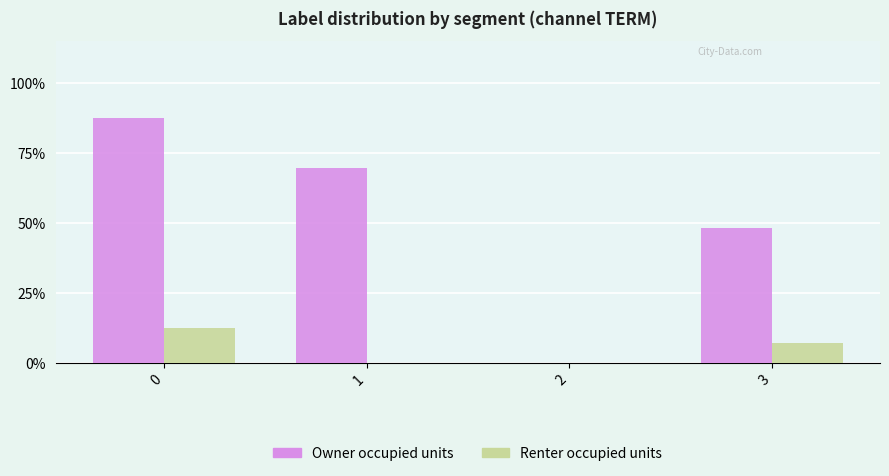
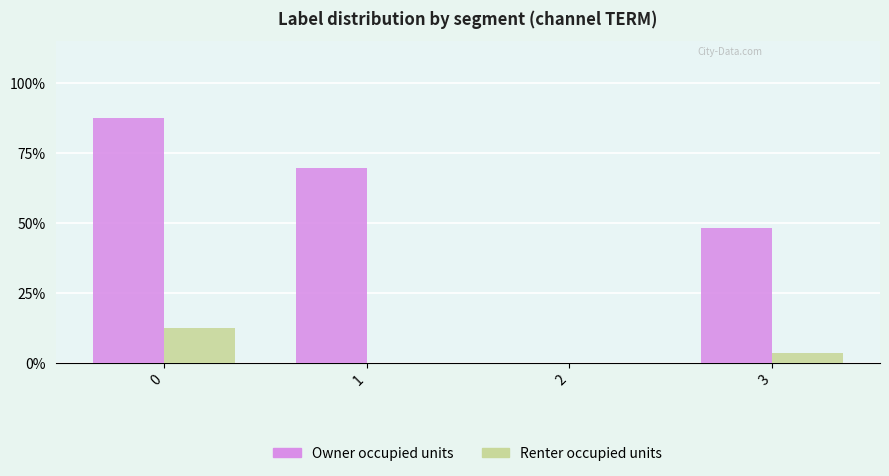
  {
    "Owner occupied units": {
      "0": "88%",
      "1": "70%",
      "2": "0%",
      "3": "48%"
    },
    "Renter occupied units": {
      "0": "13%",
      "1": "0%",
      "2": "0%",
-     "3": "7%"
+     "3": "4%"
    }
  }
